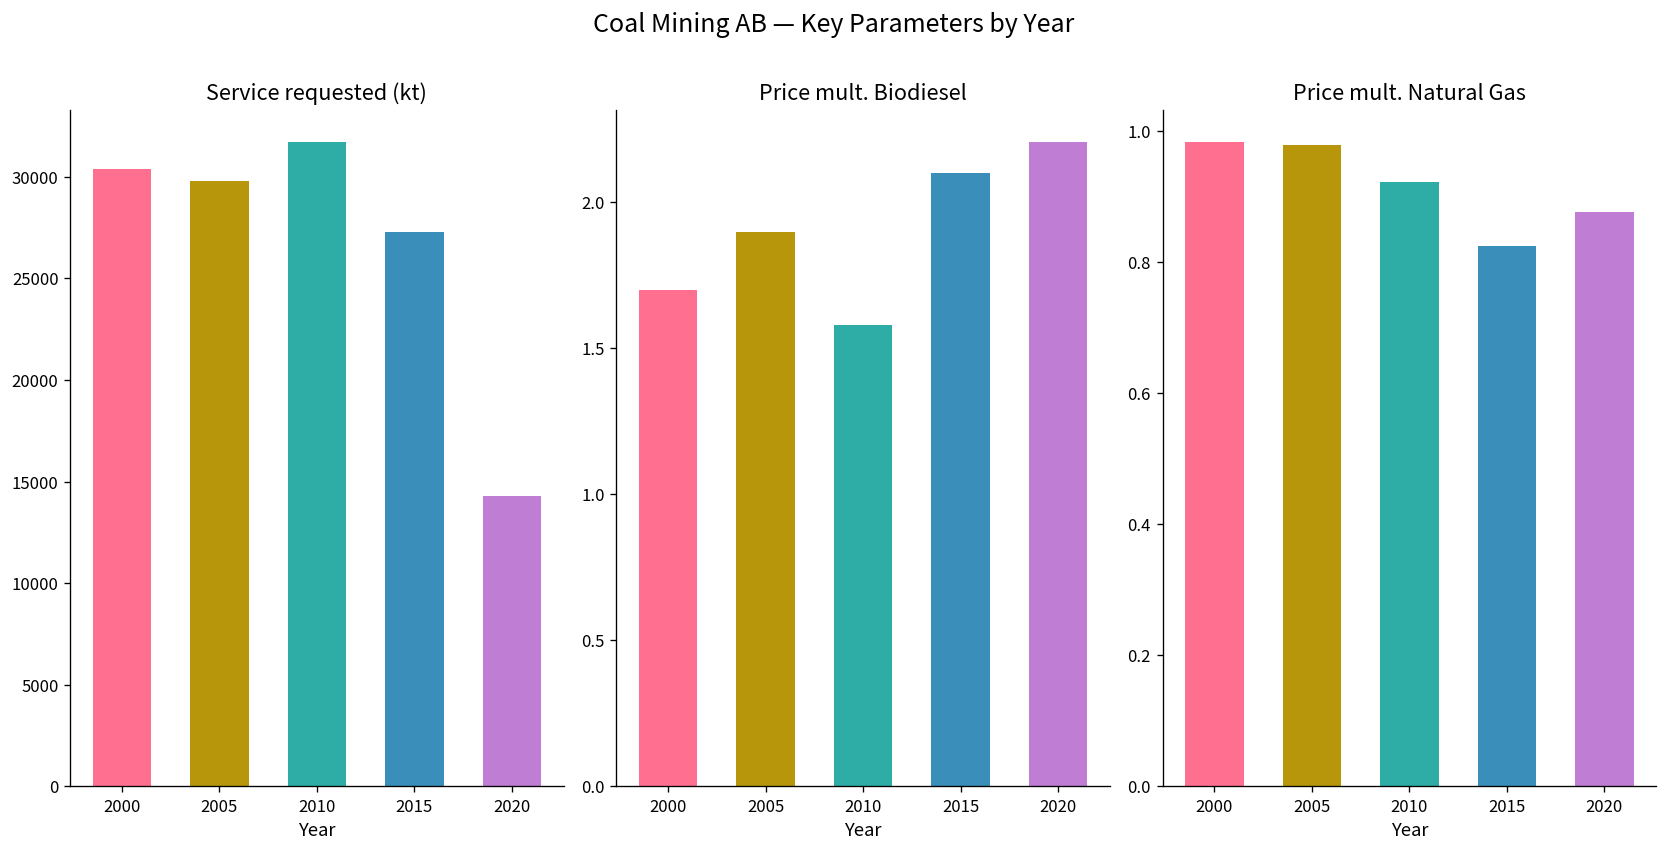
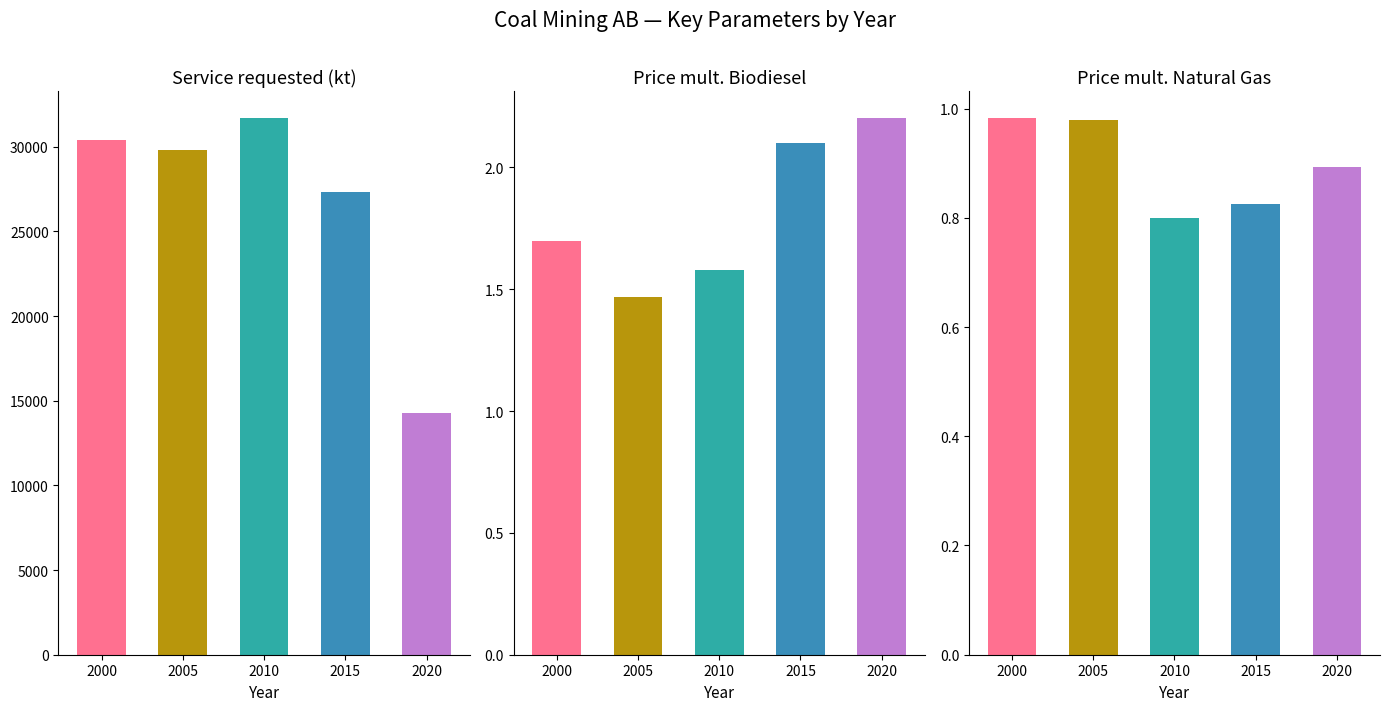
  {
    "Service requested (kt)": {
      "2000": 30400,
      "2005": 29800,
      "2010": 31700,
      "2015": 27300,
      "2020": 14300
    },
    "Price mult. Biodiesel": {
      "2000": 1.70,
-     "2005": 1.90,
+     "2005": 1.47,
      "2010": 1.58,
      "2015": 2.10,
      "2020": 2.20
    },
    "Price mult. Natural Gas": {
      "2000": 0.98,
      "2005": 0.98,
-     "2010": 0.92,
+     "2010": 0.80,
      "2015": 0.82,
-     "2020": 0.88
+     "2020": 0.89
    }
  }
